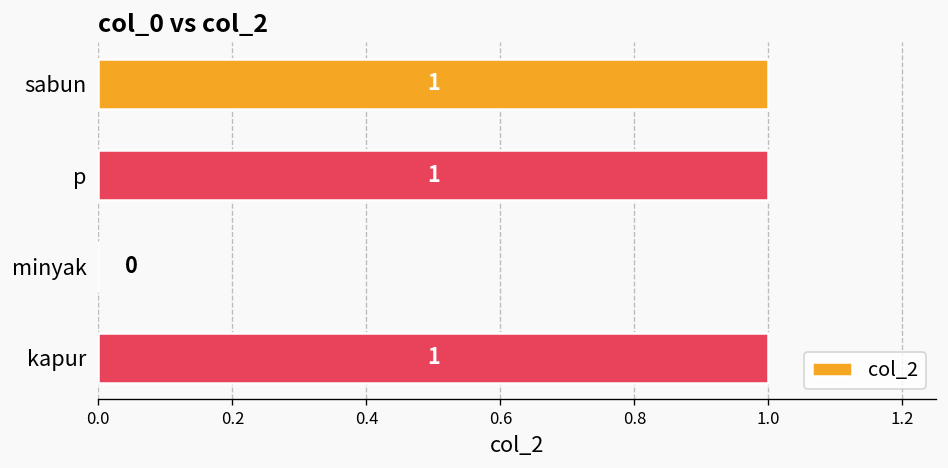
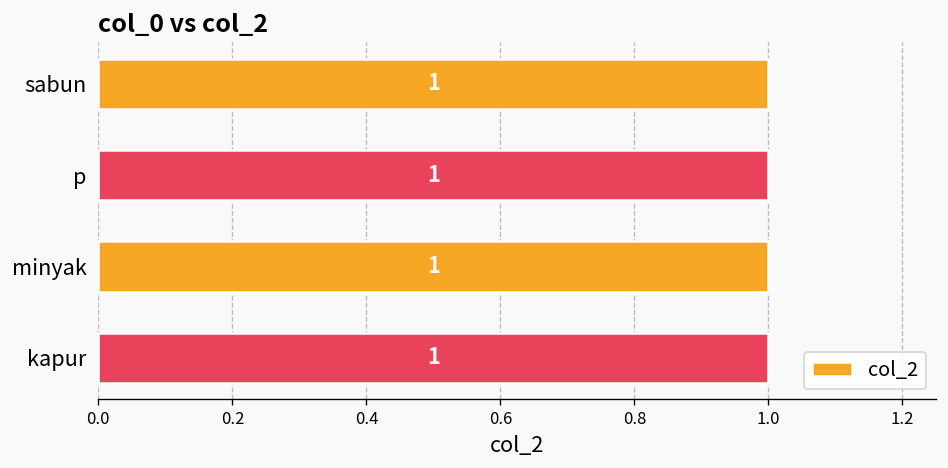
  {
    "sabun": 1,
    "p": 1,
-   "minyak": 0,
+   "minyak": 1,
    "kapur": 1
  }
